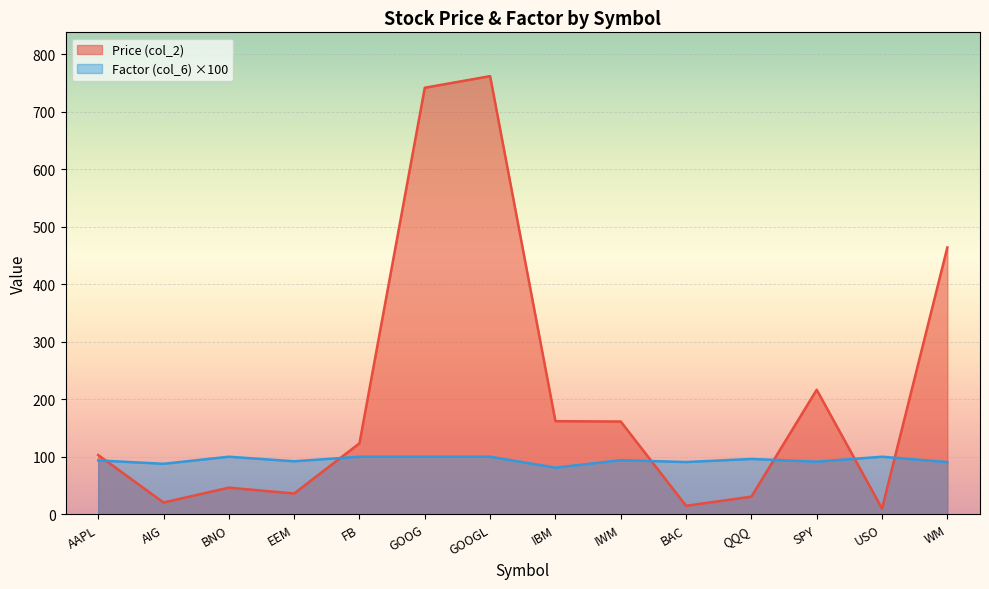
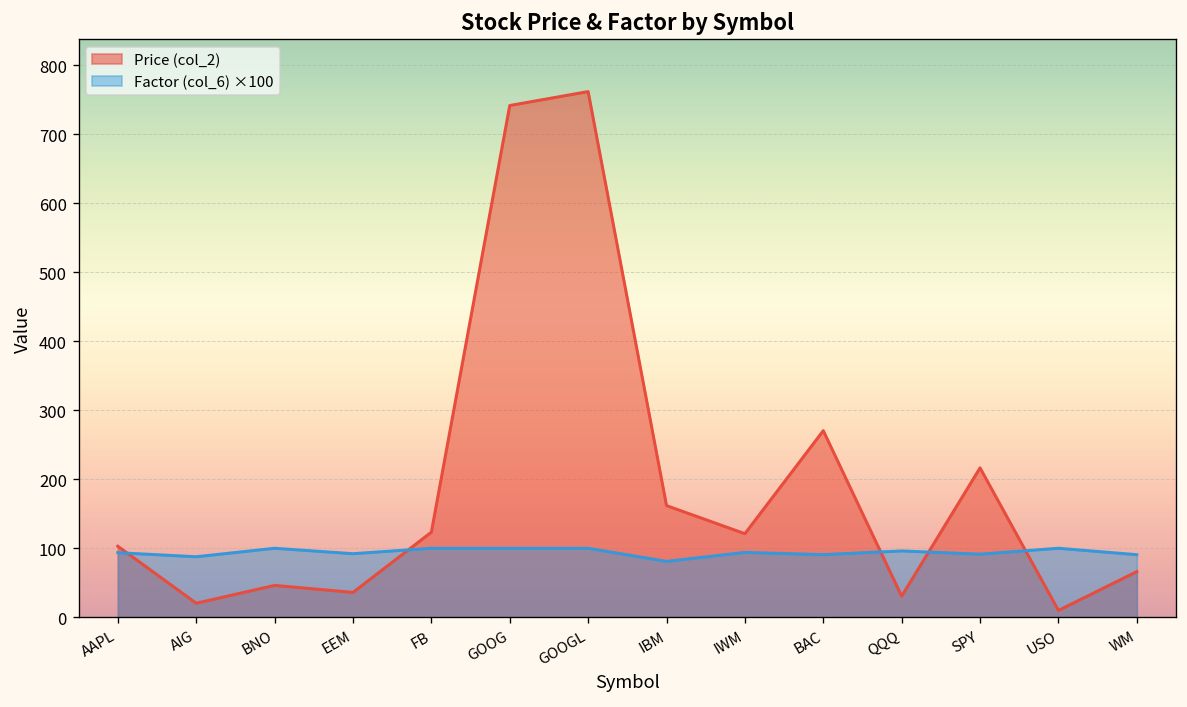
  {
    "Price (col_2)": {
      "AAPL": 100,
      "AIG": 20,
      "BNO": 50,
      "EEM": 40,
      "FB": 120,
      "GOOG": 740,
      "GOOGL": 760,
      "IBM": 160,
-     "IWM": 160,
-     "BAC": 10,
+     "IWM": 120,
+     "BAC": 270,
      "QQQ": 30,
      "SPY": 220,
      "USO": 10,
-     "WM": 460
+     "WM": 70
    },
    "Factor (col_6) ×100": {
      "AAPL": 90,
      "AIG": 90,
      "BNO": 100,
      "EEM": 90,
      "FB": 100,
      "GOOG": 100,
      "GOOGL": 100,
      "IBM": 80,
      "IWM": 90,
      "BAC": 90,
      "QQQ": 100,
      "SPY": 90,
      "USO": 100,
      "WM": 90
    }
  }
